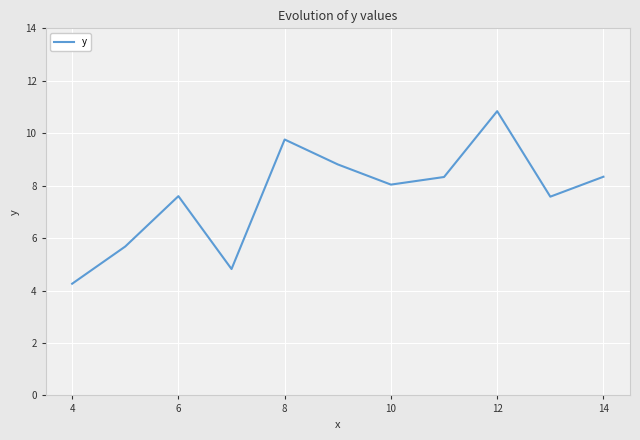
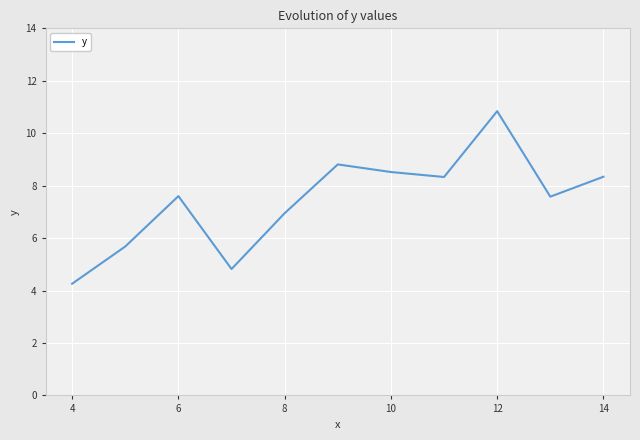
  {
    "4": 4.3,
    "6": 7.6,
-   "8": 9.8,
-   "10": 8.0,
+   "8": 7.0,
+   "10": 8.5,
    "12": 10.8,
    "14": 8.3
  }
